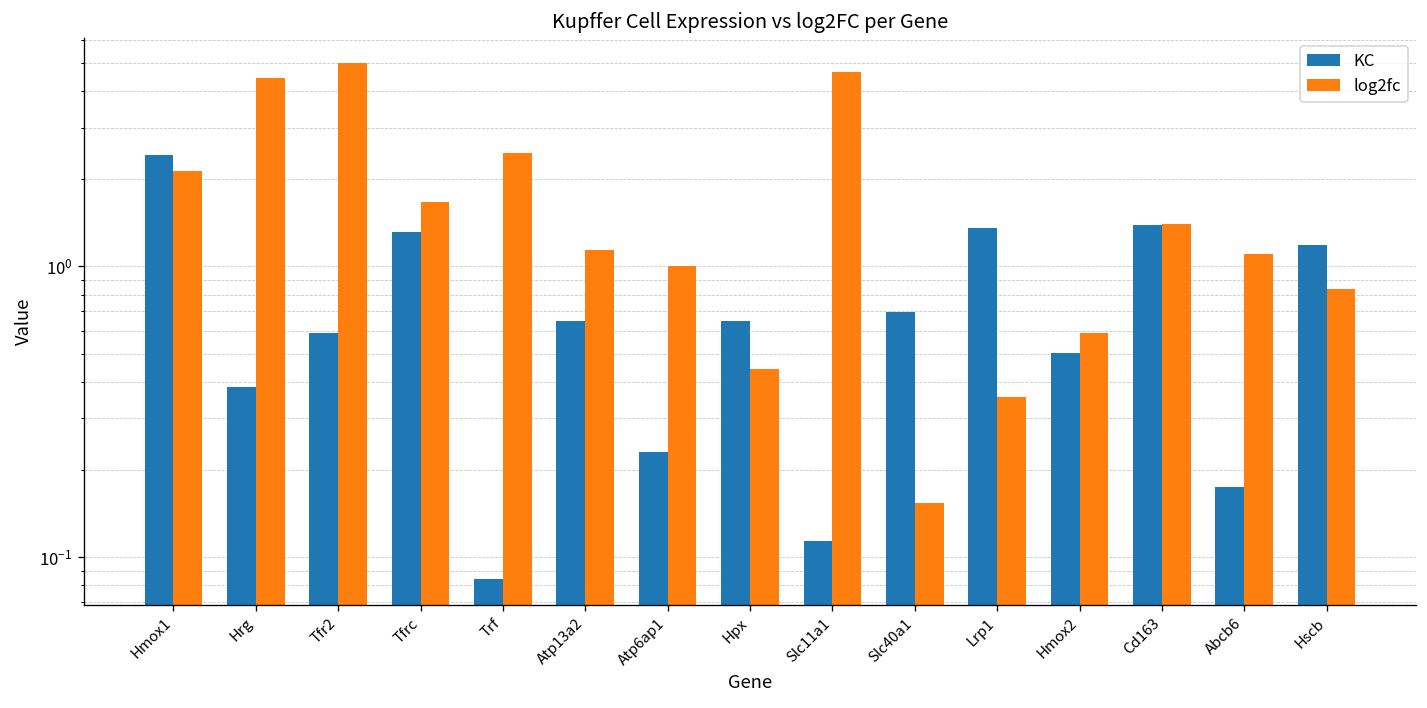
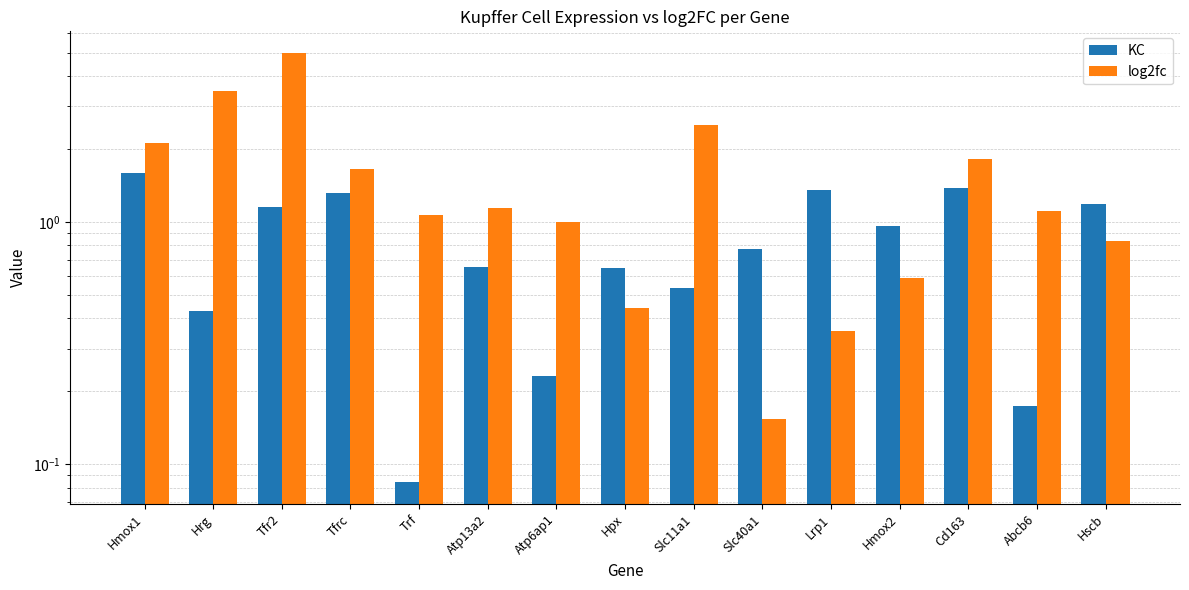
  {
    "KC": {
-     "Hmox1": 2.4,
-     "Hrg": 0.38,
-     "Tfr2": 0.59,
+     "Hmox1": 1.6,
+     "Hrg": 0.43,
+     "Tfr2": 1.2,
      "Tfrc": 1.3,
      "Trf": 0.084,
      "Atp13a2": 0.65,
      "Atp6ap1": 0.23,
      "Hpx": 0.65,
-     "Slc11a1": 0.11,
-     "Slc40a1": 0.70,
+     "Slc11a1": 0.53,
+     "Slc40a1": 0.77,
      "Lrp1": 1.4,
-     "Hmox2": 0.50,
+     "Hmox2": 0.96,
      "Cd163": 1.4,
      "Abcb6": 0.17,
      "Hscb": 1.2
    },
    "log2fc": {
      "Hmox1": 2.1,
-     "Hrg": 4.4,
+     "Hrg": 3.5,
      "Tfr2": 5.0,
      "Tfrc": 1.7,
-     "Trf": 2.5,
+     "Trf": 1.1,
      "Atp13a2": 1.1,
      "Atp6ap1": 1.0,
      "Hpx": 0.44,
-     "Slc11a1": 4.7,
+     "Slc11a1": 2.5,
      "Slc40a1": 0.15,
      "Lrp1": 0.36,
      "Hmox2": 0.6,
-     "Cd163": 1.4,
+     "Cd163": 1.8,
      "Abcb6": 1.1,
      "Hscb": 0.84
    }
  }
